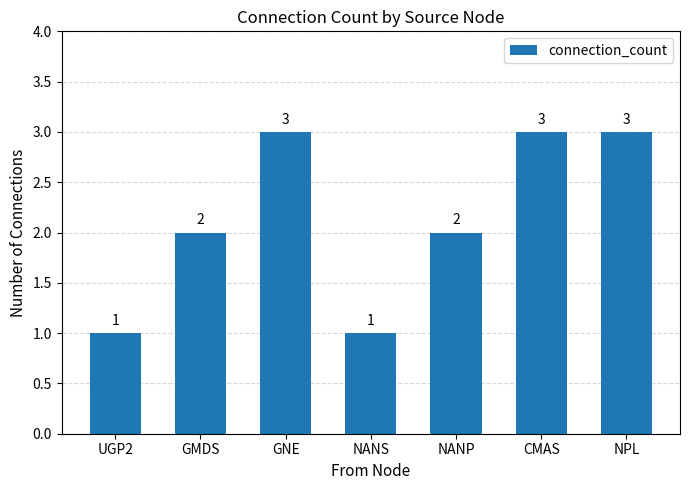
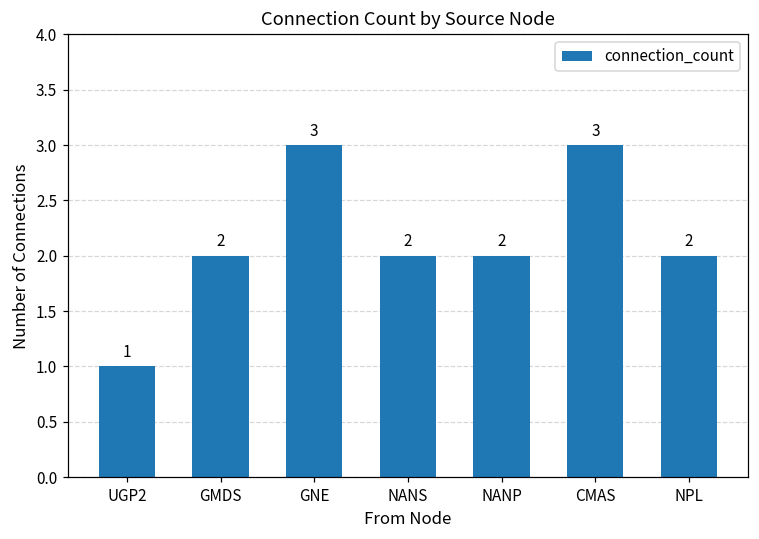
  {
    "UGP2": 1,
    "GMDS": 2,
    "GNE": 3,
-   "NANS": 1,
+   "NANS": 2,
    "NANP": 2,
    "CMAS": 3,
-   "NPL": 3
+   "NPL": 2
  }
